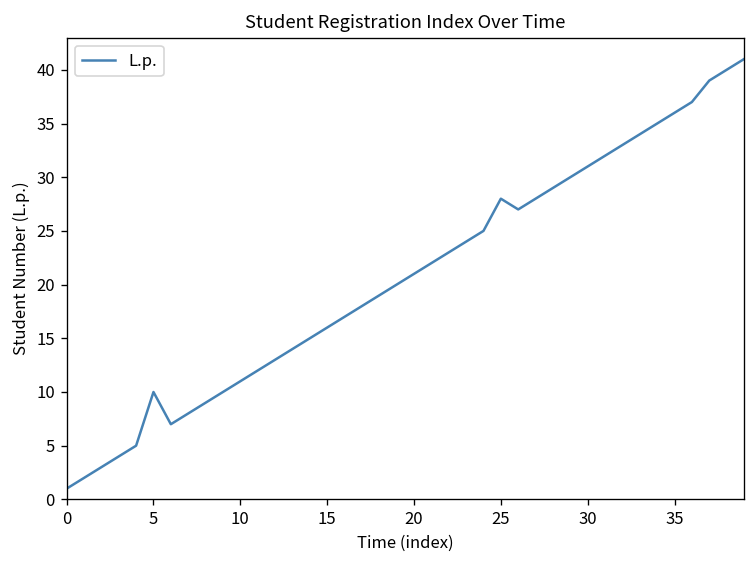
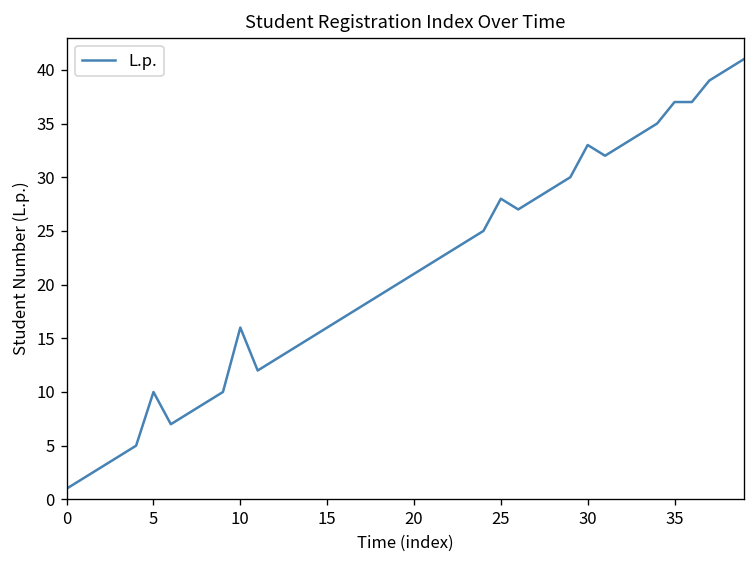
  {
    "0": 1,
    "5": 10,
-   "10": 11,
+   "10": 16,
    "15": 16,
    "20": 21,
    "25": 28,
-   "30": 31,
-   "35": 36
+   "30": 33,
+   "35": 37
  }
